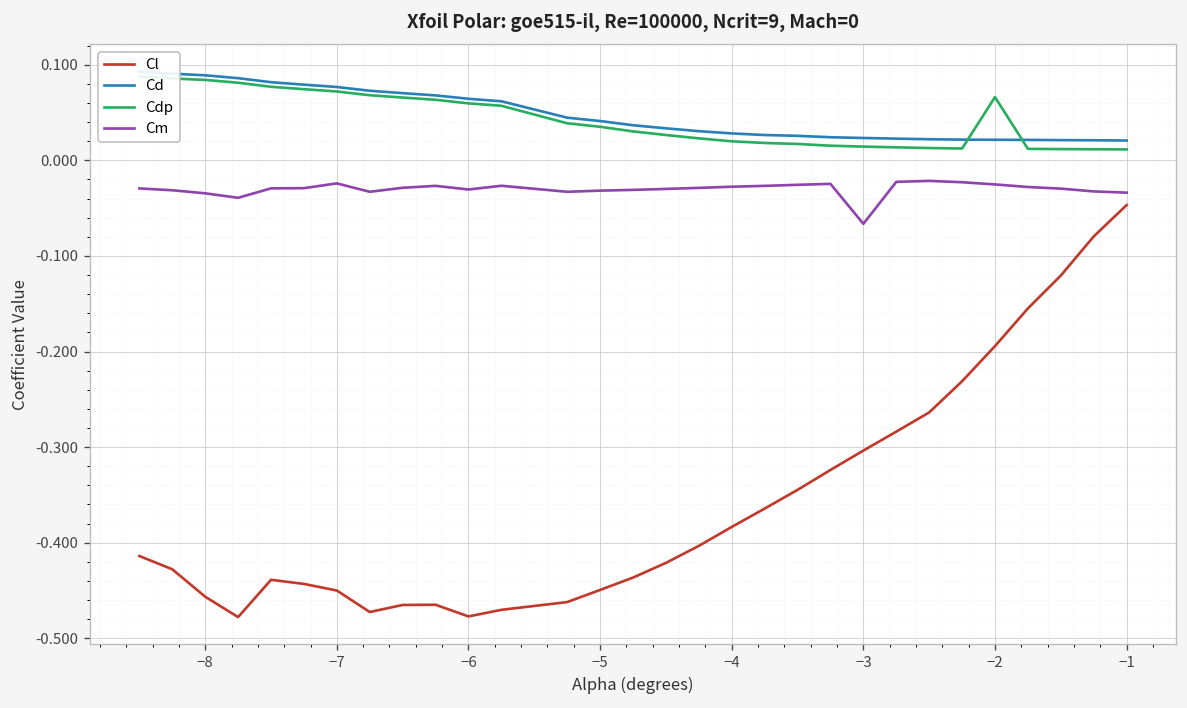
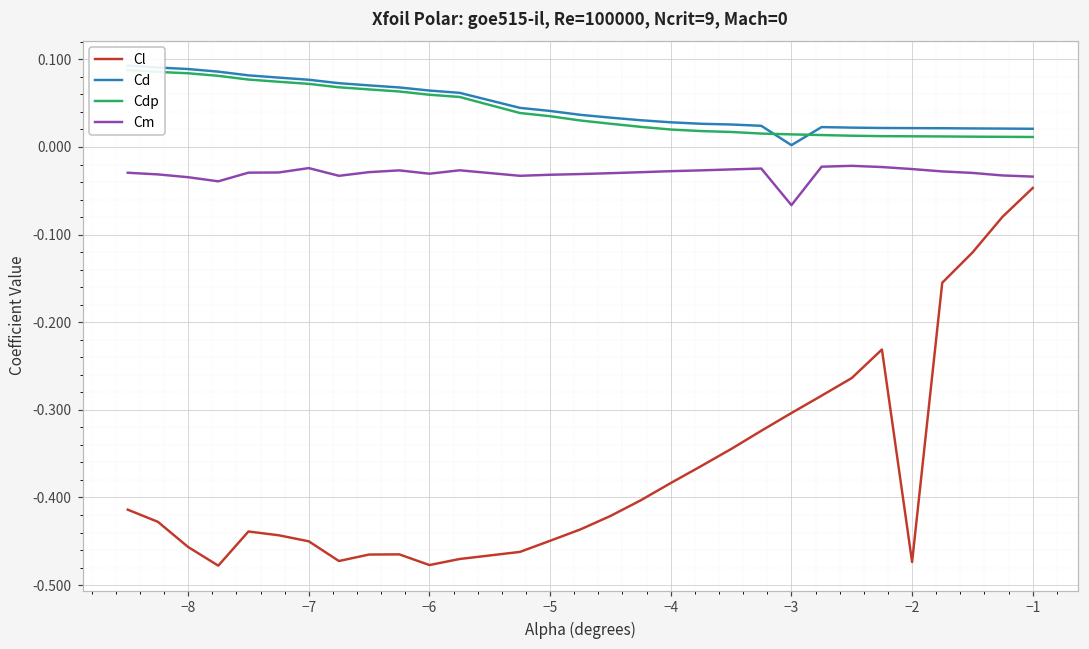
  {
    "Cl": {
      "−8": -0.46,
      "−7": -0.45,
      "−6": -0.48,
      "−5": -0.45,
      "−4": -0.38,
      "−3": -0.30,
-     "−2": -0.19,
+     "−2": -0.47,
      "−1": -0.05
    },
    "Cd": {
      "−8": 0.09,
      "−7": 0.08,
      "−6": 0.06,
      "−5": 0.04,
      "−4": 0.03,
-     "−3": 0.02,
+     "−3": 0.00,
      "−2": 0.02,
      "−1": 0.02
    },
    "Cdp": {
      "−8": 0.08,
      "−7": 0.07,
      "−6": 0.06,
      "−5": 0.04,
      "−4": 0.02,
      "−3": 0.01,
-     "−2": 0.07,
+     "−2": 0.01,
      "−1": 0.01
    },
    "Cm": {
      "−8": -0.03,
      "−7": -0.02,
      "−6": -0.03,
      "−5": -0.03,
      "−4": -0.03,
      "−3": -0.07,
      "−2": -0.03,
      "−1": -0.03
    }
  }
